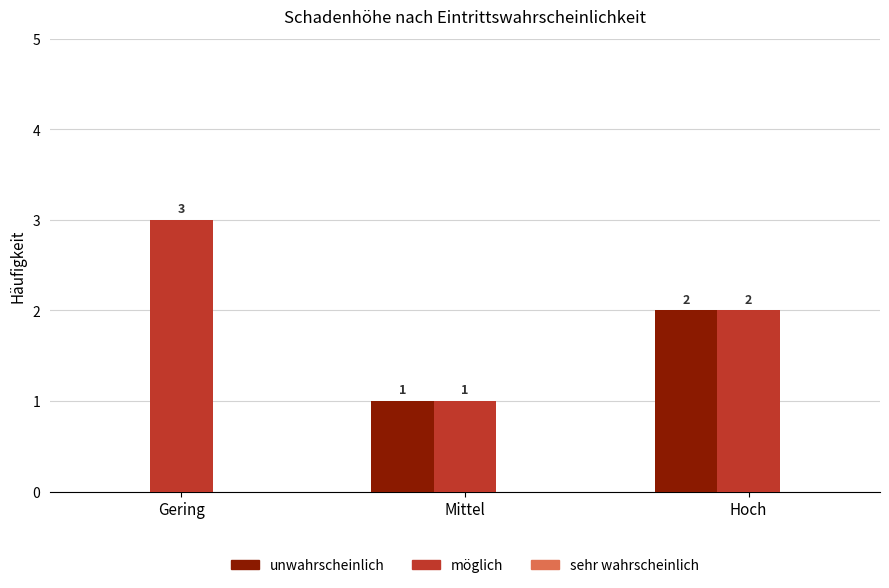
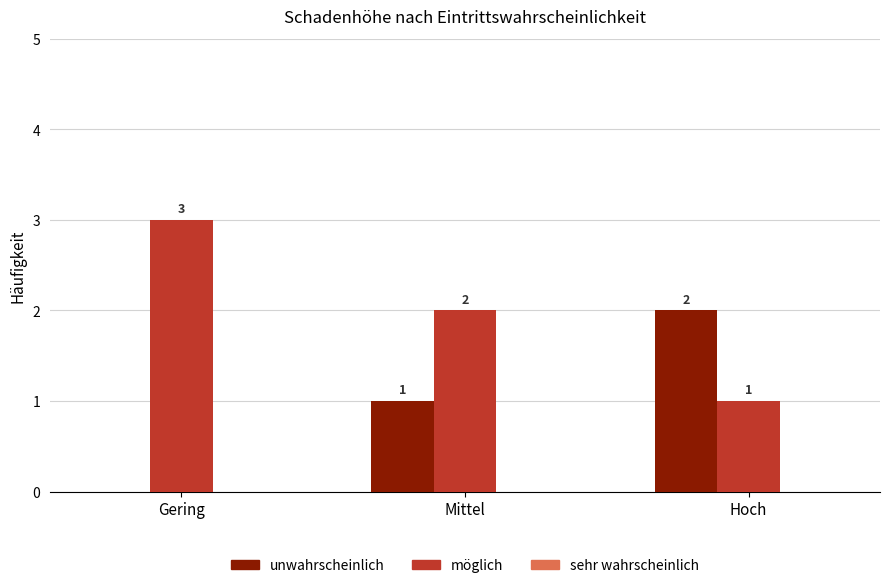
  {
    "unwahrscheinlich": {
      "Mittel": 1,
      "Hoch": 2
    },
    "möglich": {
      "Gering": 3,
-     "Mittel": 1,
-     "Hoch": 2
+     "Mittel": 2,
+     "Hoch": 1
    },
    "sehr wahrscheinlich": {
      "Gering": 0.0,
      "Mittel": 0.0,
      "Hoch": 0.0
    }
  }
